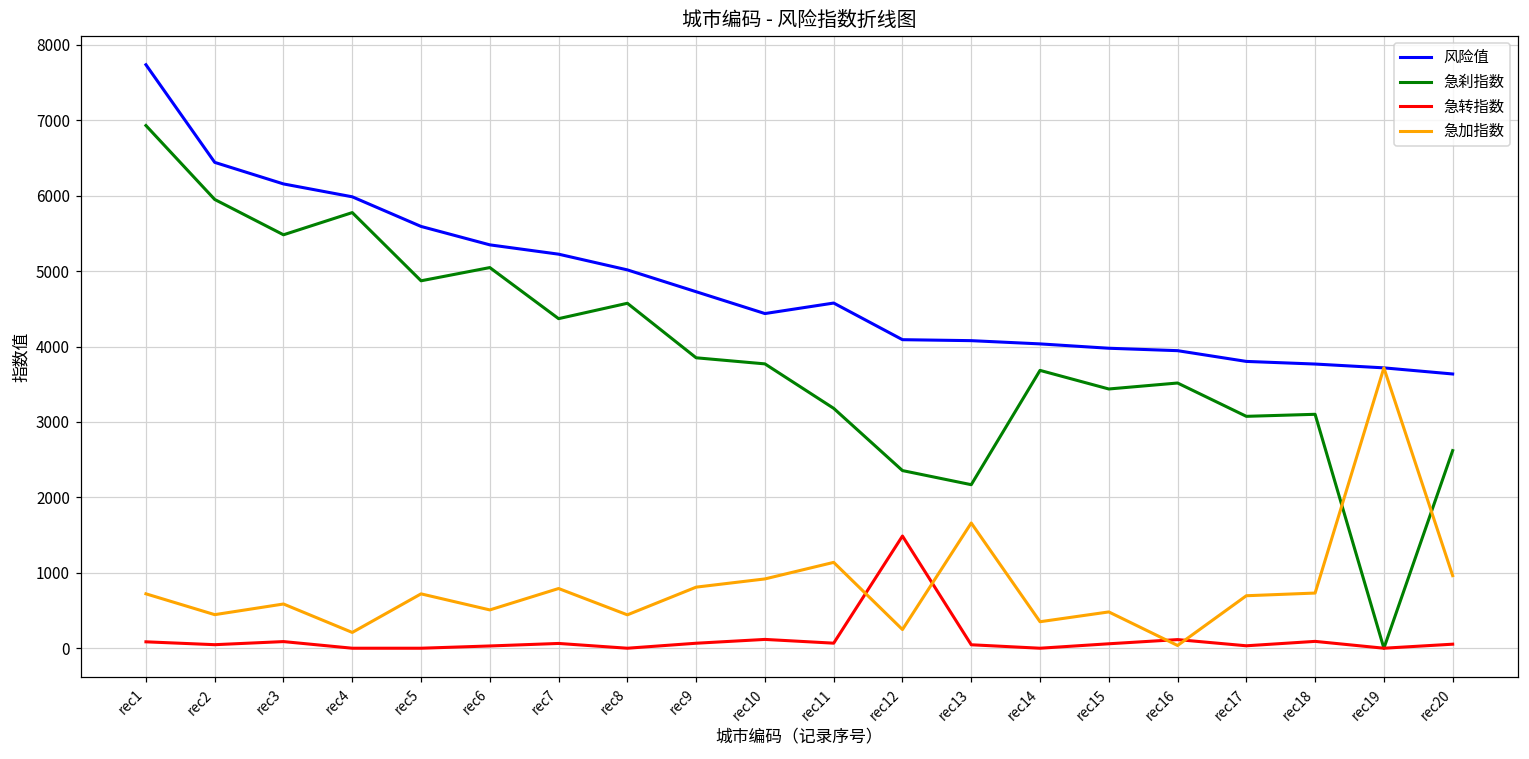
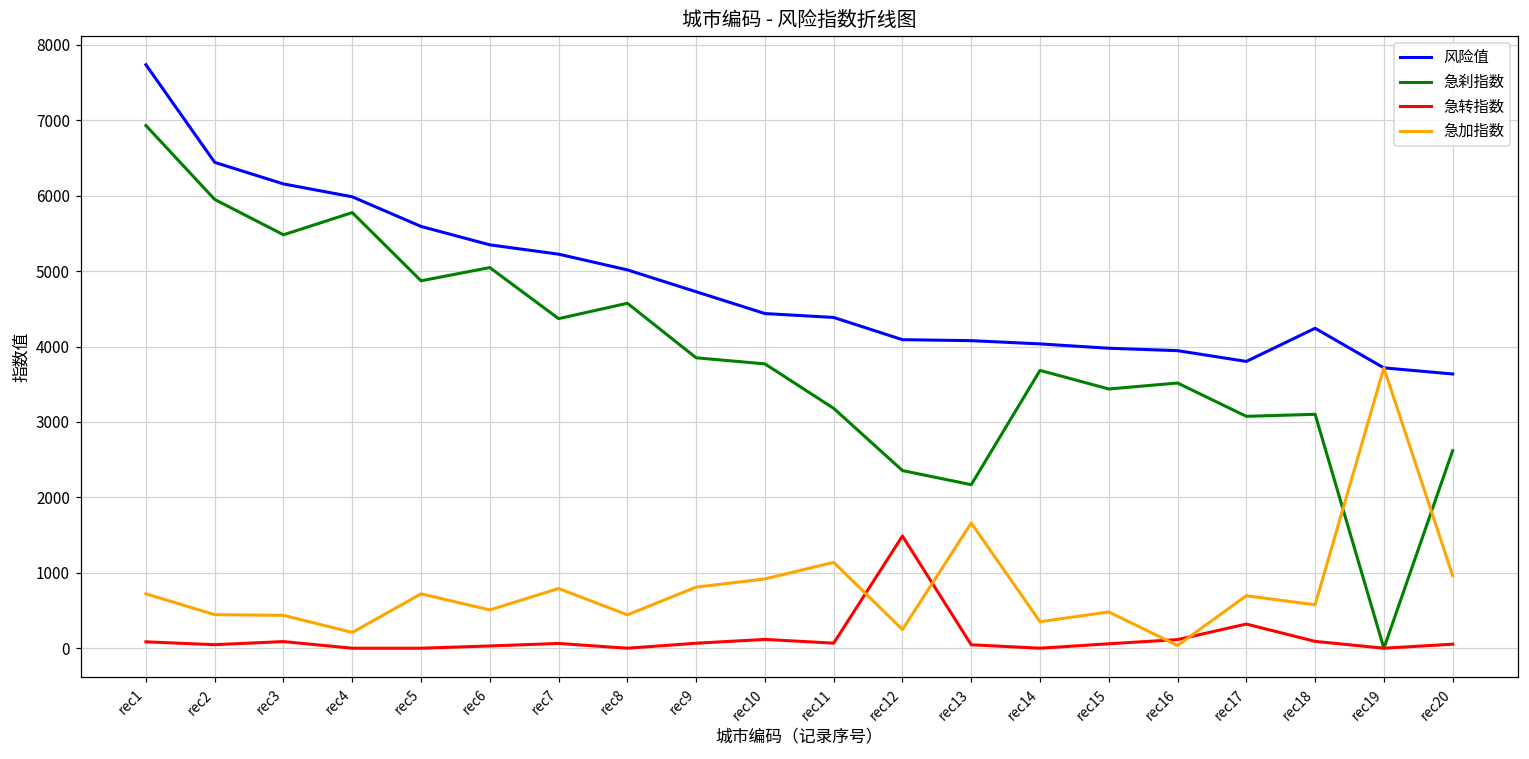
  {
    "风险值": {
      "rec1": 7700,
      "rec2": 6400,
      "rec3": 6200,
      "rec4": 6000,
      "rec5": 5600,
      "rec6": 5300,
      "rec7": 5200,
      "rec8": 5000,
      "rec9": 4700,
      "rec10": 4400,
-     "rec11": 4600,
+     "rec11": 4400,
      "rec12": 4100,
      "rec13": 4100,
      "rec14": 4000,
      "rec15": 4000,
      "rec16": 3900,
      "rec17": 3800,
-     "rec18": 3800,
+     "rec18": 4200,
      "rec20": 3600
    },
    "急刹指数": {
      "rec1": 6900,
      "rec2": 6000,
      "rec3": 5500,
      "rec4": 5800,
      "rec5": 4900,
      "rec6": 5000,
      "rec7": 4400,
      "rec8": 4600,
      "rec9": 3900,
      "rec10": 3800,
      "rec11": 3200,
      "rec12": 2400,
      "rec13": 2200,
      "rec14": 3700,
      "rec15": 3400,
      "rec16": 3500,
      "rec17": 3100,
      "rec18": 3100,
      "rec20": 2600
    },
    "急转指数": {
      "rec1": 100,
      "rec2": 0,
      "rec3": 100,
      "rec4": 0,
      "rec5": 0,
      "rec6": 0,
      "rec7": 100,
      "rec8": 0,
      "rec9": 100,
      "rec10": 100,
      "rec11": 100,
      "rec12": 1500,
      "rec13": 0,
      "rec14": 0,
      "rec15": 100,
      "rec16": 100,
-     "rec17": 0,
+     "rec17": 300,
      "rec18": 100,
      "rec20": 100
    },
    "急加指数": {
      "rec1": 700,
      "rec2": 400,
-     "rec3": 600,
+     "rec3": 400,
      "rec4": 200,
      "rec5": 700,
      "rec6": 500,
      "rec7": 800,
      "rec8": 400,
      "rec9": 800,
      "rec10": 900,
      "rec11": 1100,
      "rec12": 200,
      "rec13": 1700,
      "rec14": 400,
      "rec15": 500,
      "rec16": 0,
      "rec17": 700,
-     "rec18": 700,
+     "rec18": 600,
      "rec20": 1000
    }
  }
